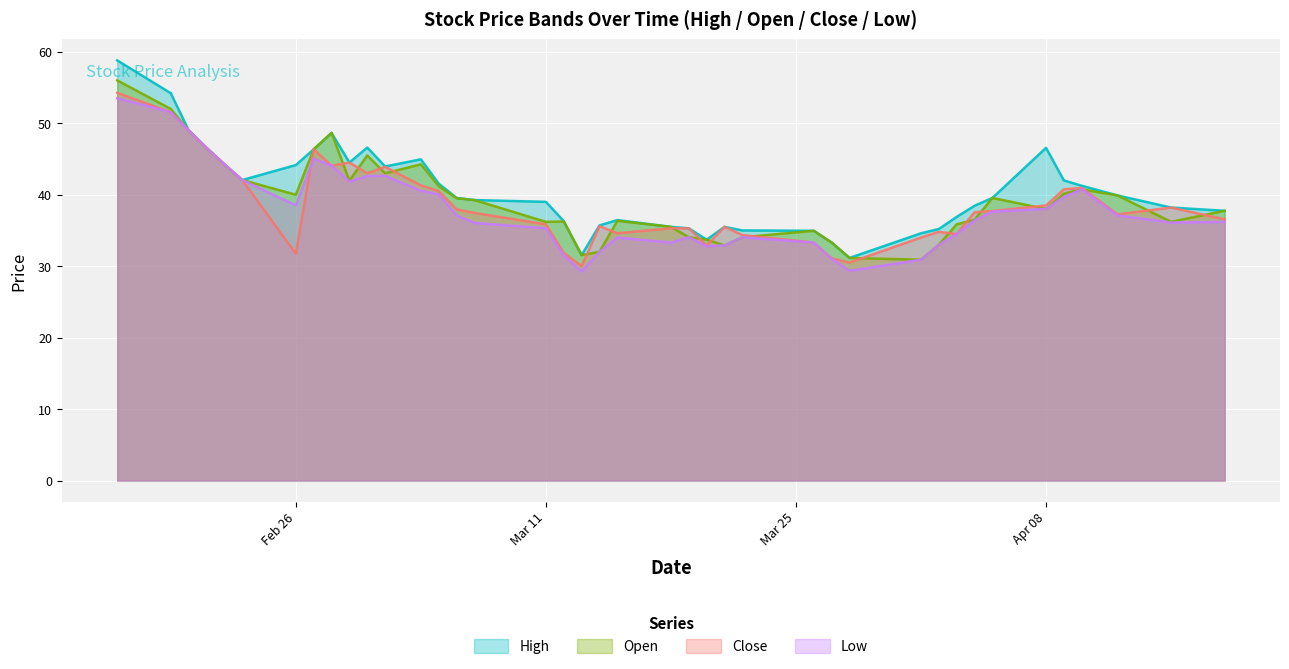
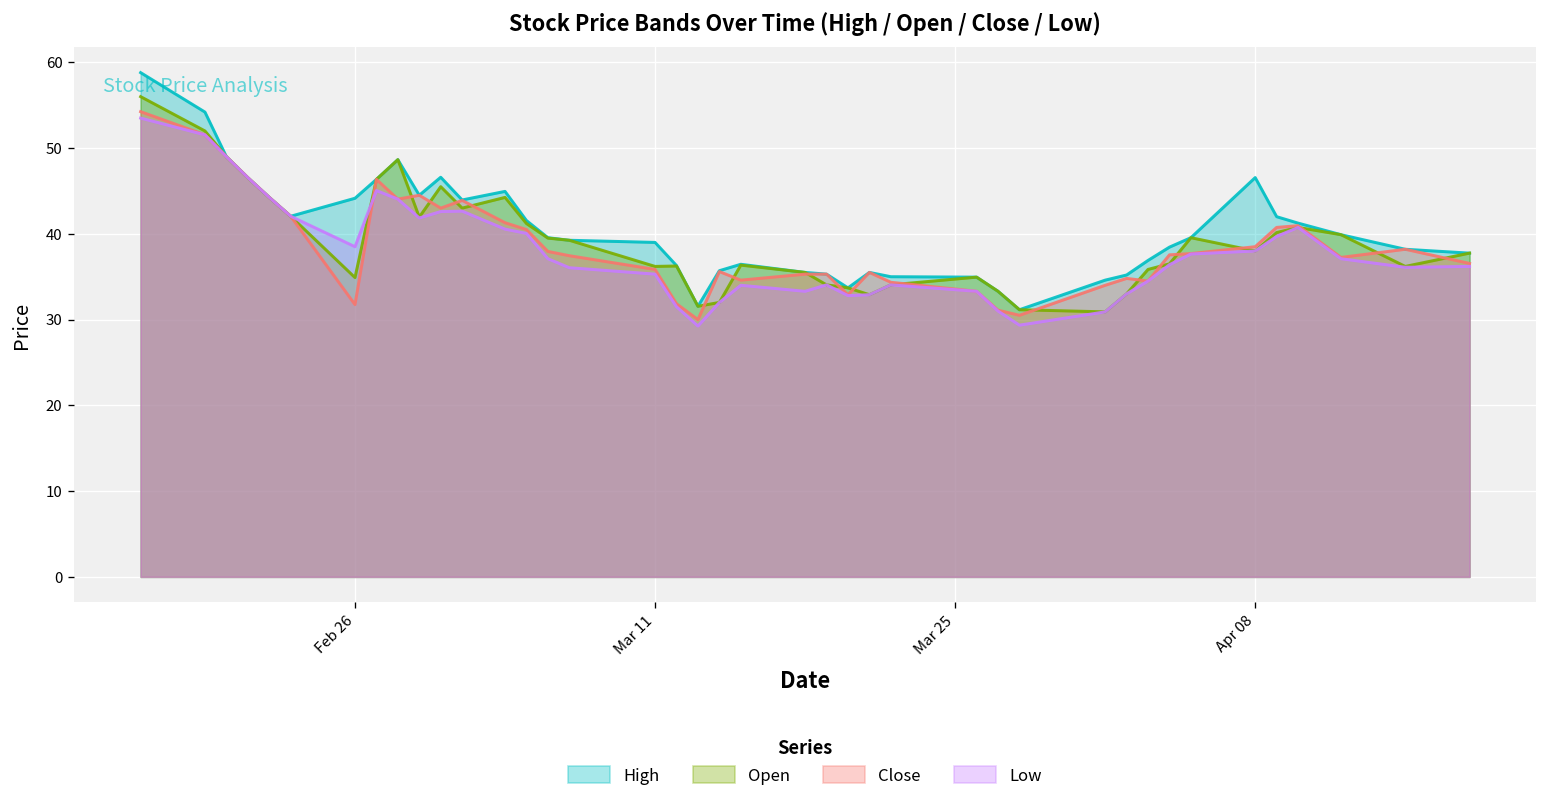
  {
    "High": {
      "Feb 26": 44,
      "Mar 11": 39,
      "Apr 08": 47
    },
    "Open": {
-     "Feb 26": 40
+     "Feb 26": 35
    },
    "Close": {
      "Feb 26": 32,
      "Apr 08": 39
    },
    "Low": {
      "Feb 26": 39,
      "Mar 11": 35
    }
  }
